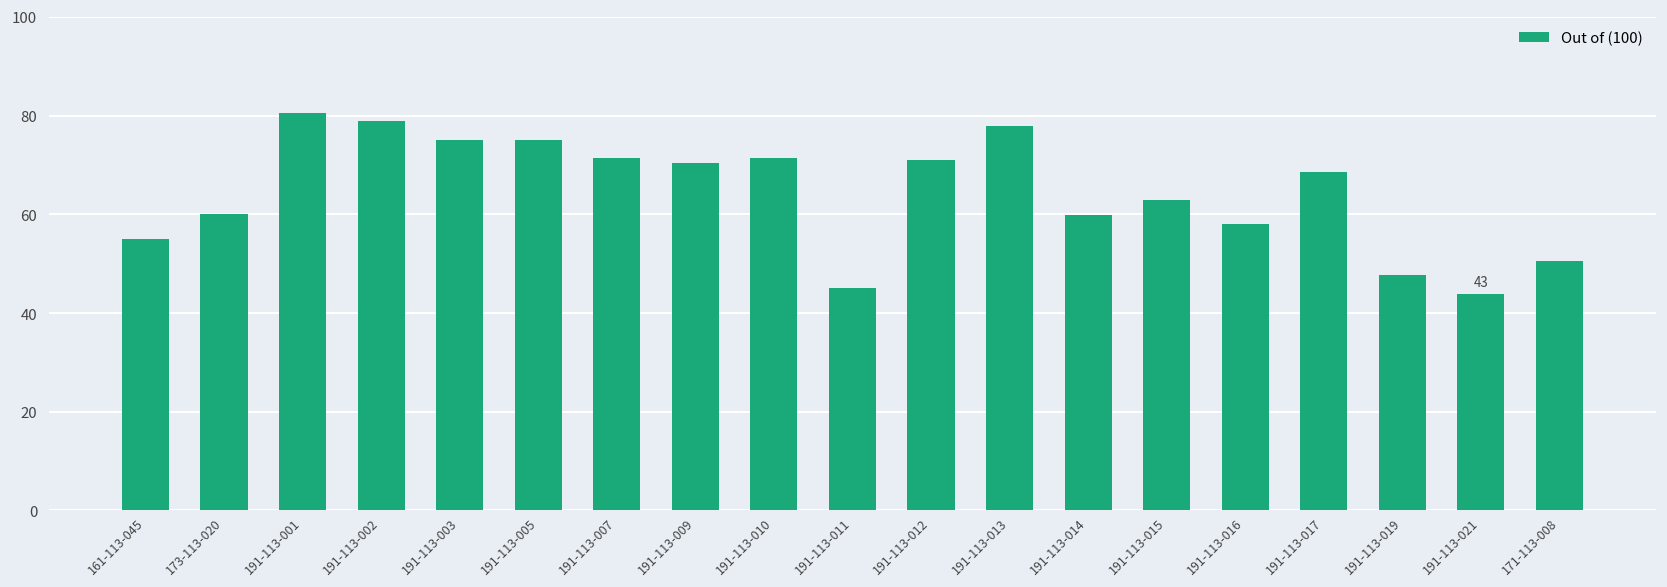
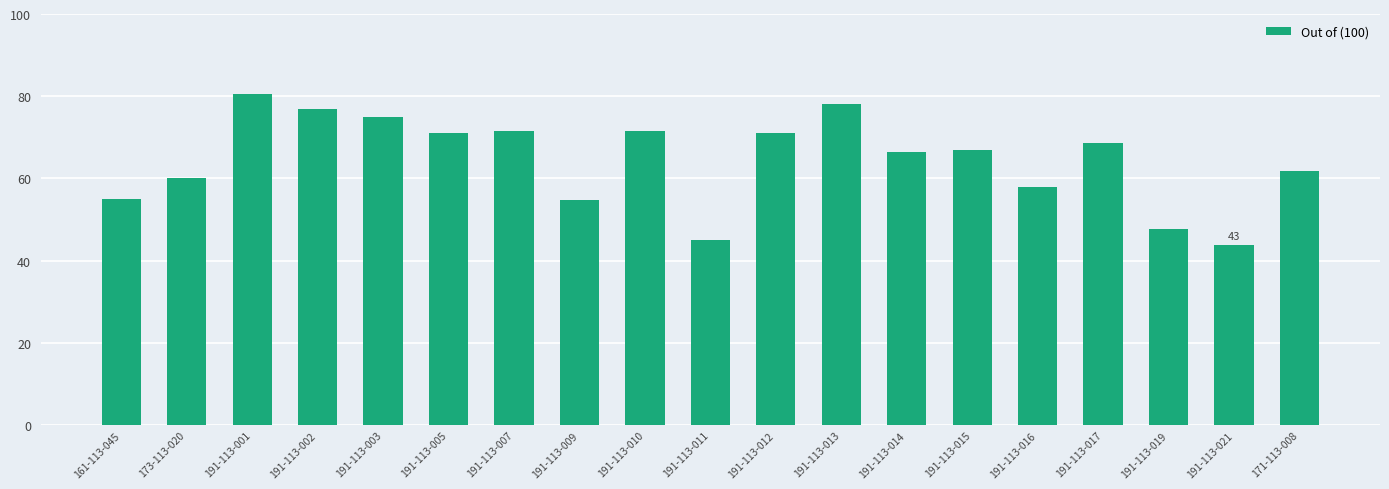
  {
    "161-113-045": 55,
    "173-113-020": 60,
    "191-113-001": 81,
-   "191-113-002": 79,
+   "191-113-002": 77,
    "191-113-003": 75,
-   "191-113-005": 75,
+   "191-113-005": 71,
    "191-113-007": 72,
-   "191-113-009": 71,
+   "191-113-009": 55,
    "191-113-010": 72,
    "191-113-011": 45,
    "191-113-012": 71,
    "191-113-013": 78,
-   "191-113-014": 60,
-   "191-113-015": 63,
+   "191-113-014": 67,
+   "191-113-015": 67,
    "191-113-016": 58,
    "191-113-017": 69,
    "191-113-019": 48,
-   "171-113-008": 51
+   "171-113-008": 62
  }
